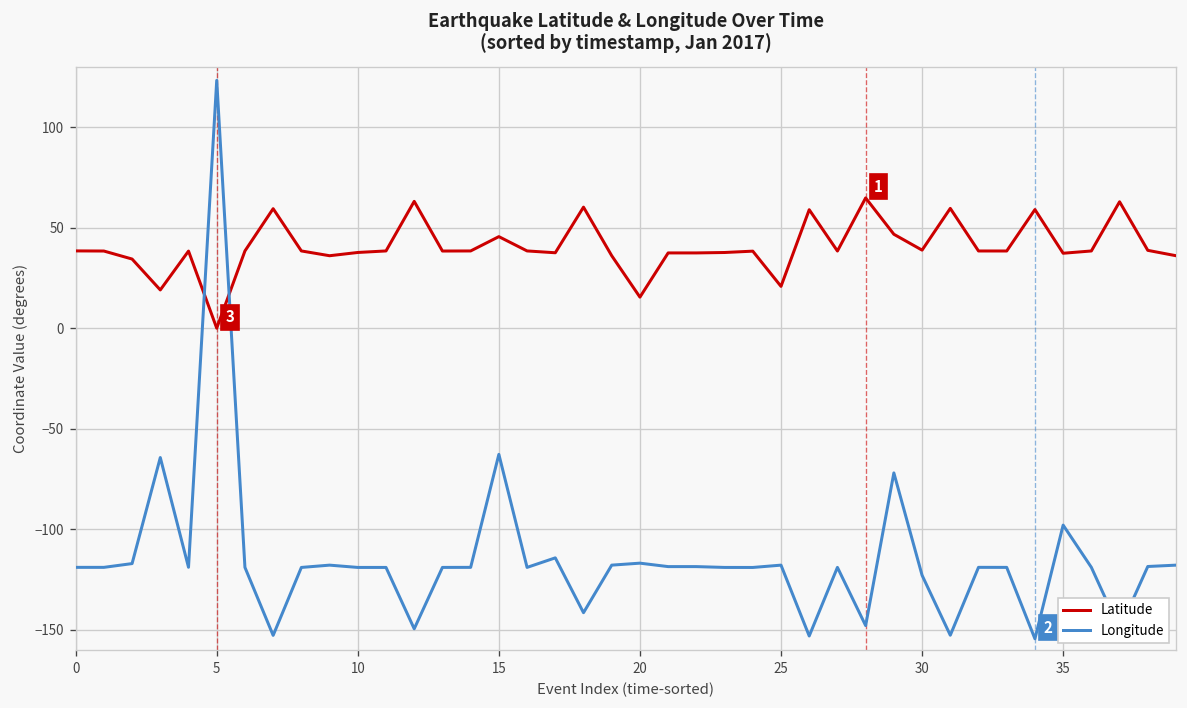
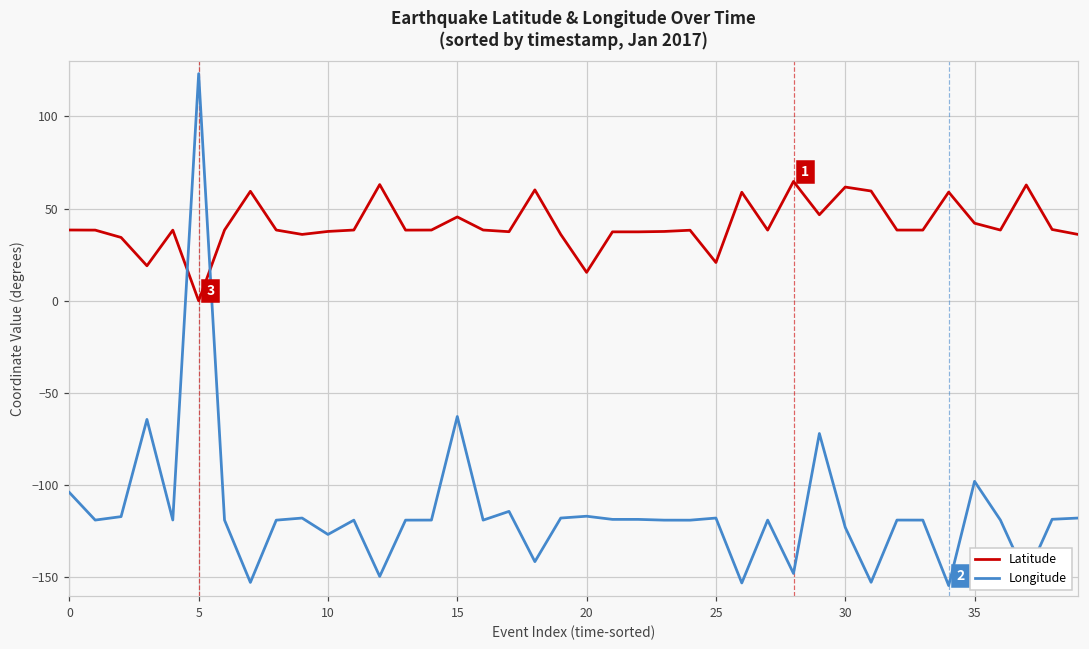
  {
    "Latitude": {
      "0": 38,
      "10": 38,
      "15": 46,
      "20": 15,
      "25": 21,
-     "30": 39,
-     "35": 37
+     "30": 62,
+     "35": 42
    },
    "Longitude": {
-     "0": -119,
+     "0": -104,
      "5": 123,
-     "10": -119,
+     "10": -127,
      "15": -63,
      "20": -117,
      "25": -118,
      "30": -123,
      "35": -98
    }
  }
